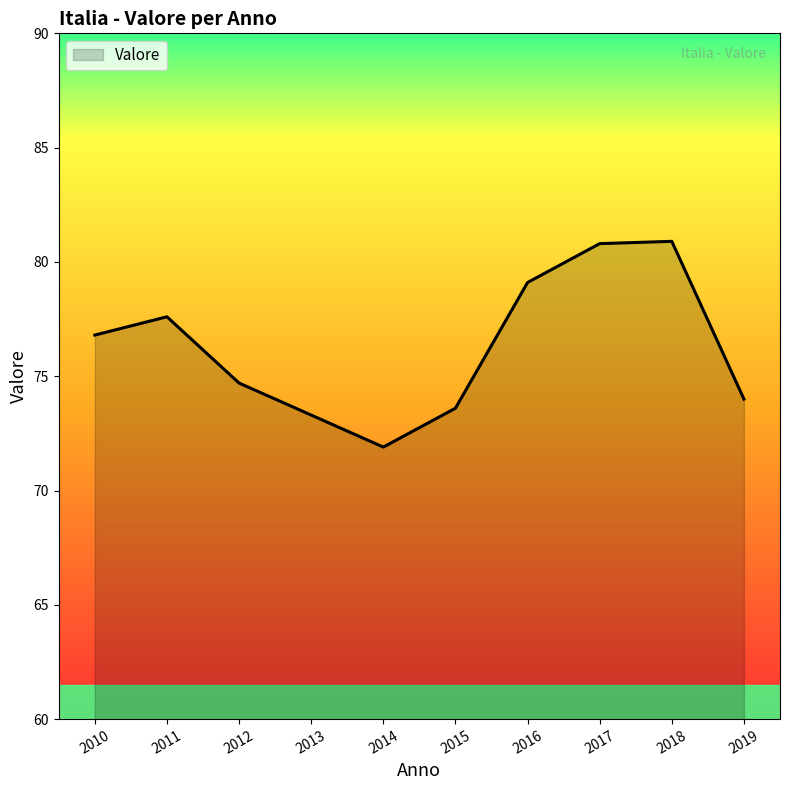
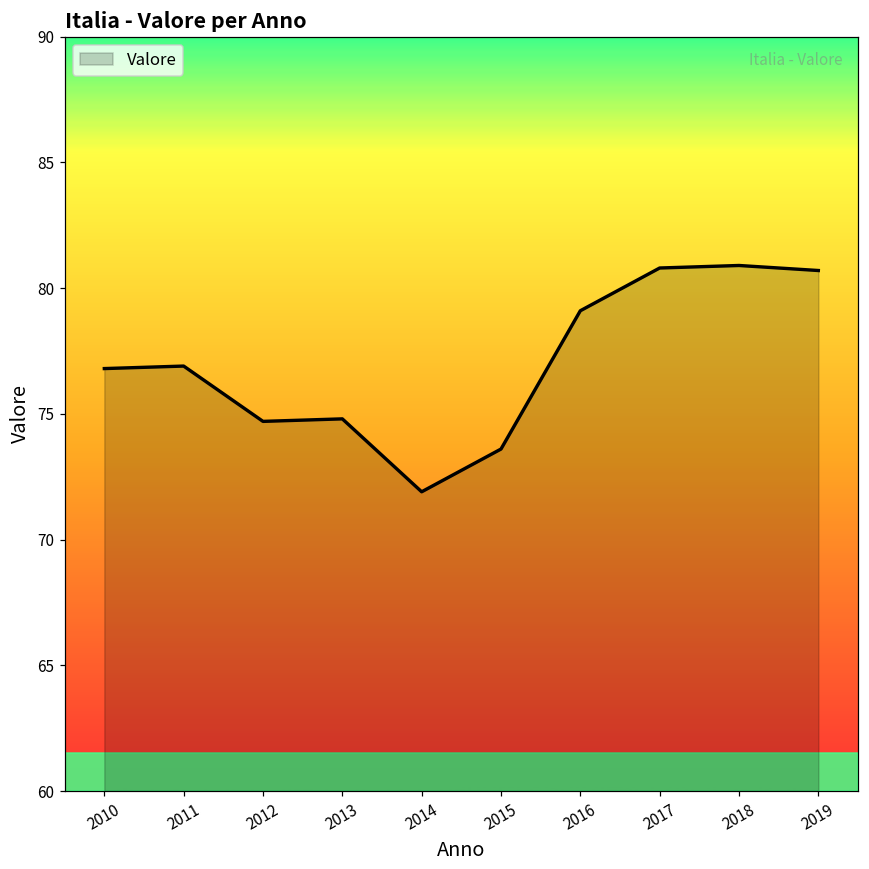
  {
    "2010": 76.8,
-   "2011": 77.6,
+   "2011": 76.9,
    "2012": 74.7,
-   "2013": 73.3,
+   "2013": 74.8,
    "2014": 71.9,
    "2015": 73.6,
    "2016": 79.1,
    "2017": 80.8,
    "2018": 80.9,
-   "2019": 74.0
+   "2019": 80.7
  }
